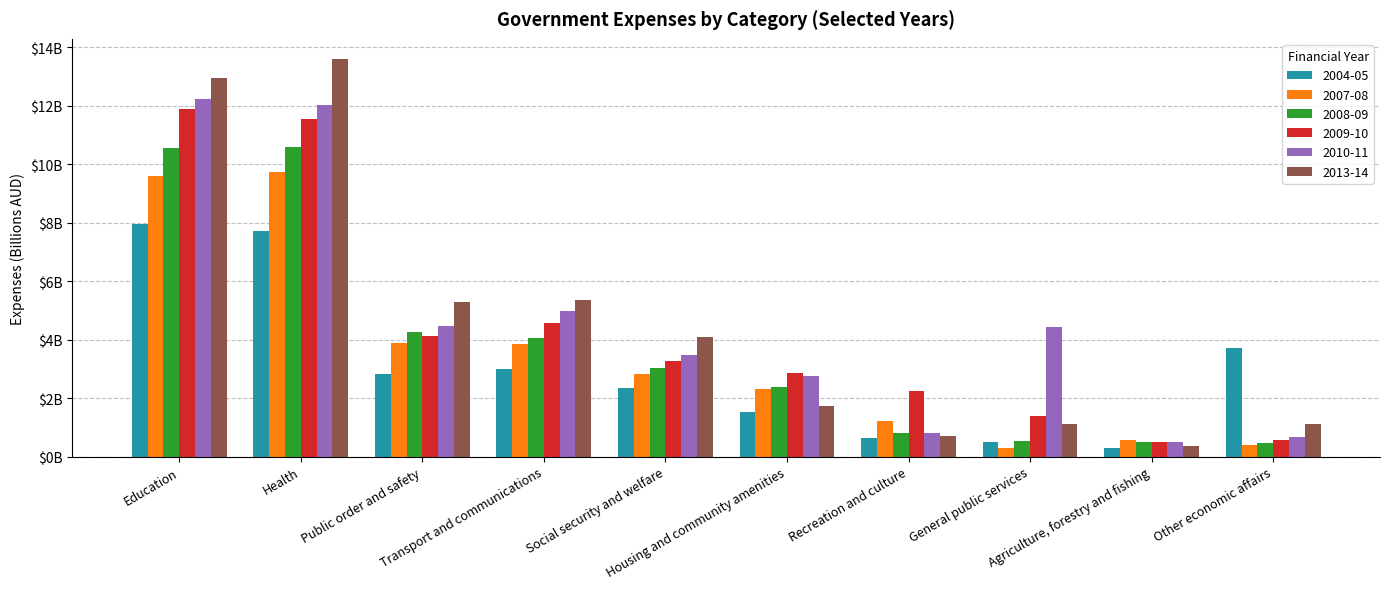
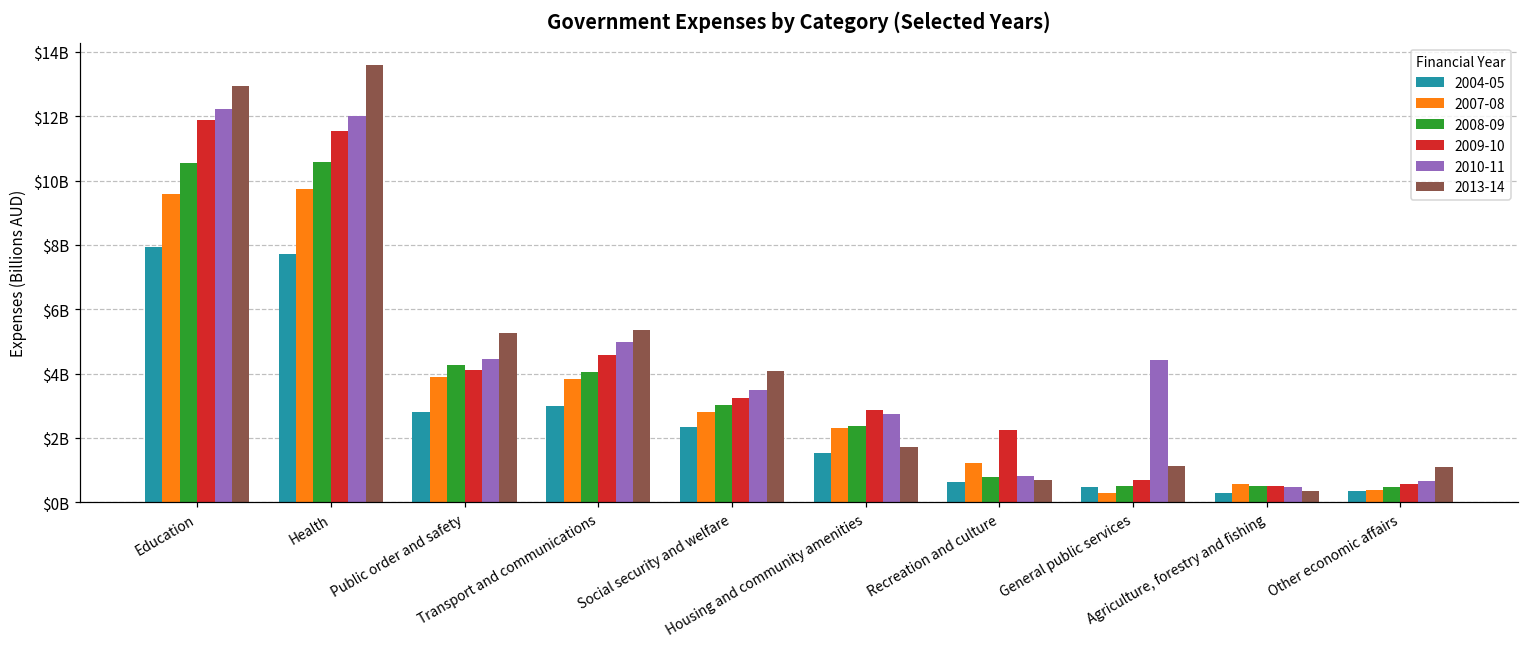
  {
    "2004-05": {
      "Education": "$7900000000",
      "Health": "$7700000000",
      "Public order and safety": "$2800000000",
      "Transport and communications": "$3000000000",
      "Social security and welfare": "$2300000000",
      "Housing and community amenities": "$1500000000",
      "Recreation and culture": "$600000000",
      "General public services": "$500000000",
      "Agriculture, forestry and fishing": "$300000000",
-     "Other economic affairs": "$3700000000"
+     "Other economic affairs": "$300000000"
    },
    "2007-08": {
      "Education": "$9600000000",
      "Health": "$9700000000",
      "Public order and safety": "$3900000000",
      "Transport and communications": "$3800000000",
      "Social security and welfare": "$2800000000",
      "Housing and community amenities": "$2300000000",
      "Recreation and culture": "$1200000000",
      "General public services": "$300000000",
      "Agriculture, forestry and fishing": "$600000000",
      "Other economic affairs": "$400000000"
    },
    "2008-09": {
      "Education": "$10600000000",
      "Health": "$10600000000",
      "Public order and safety": "$4300000000",
      "Transport and communications": "$4100000000",
      "Social security and welfare": "$3000000000",
      "Housing and community amenities": "$2400000000",
      "Recreation and culture": "$800000000",
      "General public services": "$500000000",
      "Agriculture, forestry and fishing": "$500000000",
      "Other economic affairs": "$500000000"
    },
    "2009-10": {
      "Education": "$11900000000",
      "Health": "$11500000000",
      "Public order and safety": "$4100000000",
      "Transport and communications": "$4600000000",
      "Social security and welfare": "$3300000000",
      "Housing and community amenities": "$2900000000",
      "Recreation and culture": "$2200000000",
-     "General public services": "$1400000000",
+     "General public services": "$700000000",
      "Agriculture, forestry and fishing": "$500000000",
      "Other economic affairs": "$600000000"
    },
    "2010-11": {
      "Education": "$12200000000",
      "Health": "$12000000000",
      "Public order and safety": "$4500000000",
      "Transport and communications": "$5000000000",
      "Social security and welfare": "$3500000000",
      "Housing and community amenities": "$2800000000",
      "Recreation and culture": "$800000000",
      "General public services": "$4400000000",
      "Agriculture, forestry and fishing": "$500000000",
      "Other economic affairs": "$700000000"
    },
    "2013-14": {
      "Education": "$12900000000",
      "Health": "$13600000000",
      "Public order and safety": "$5300000000",
      "Transport and communications": "$5400000000",
      "Social security and welfare": "$4100000000",
      "Housing and community amenities": "$1700000000",
      "Recreation and culture": "$700000000",
      "General public services": "$1100000000",
      "Agriculture, forestry and fishing": "$400000000",
      "Other economic affairs": "$1100000000"
    }
  }
